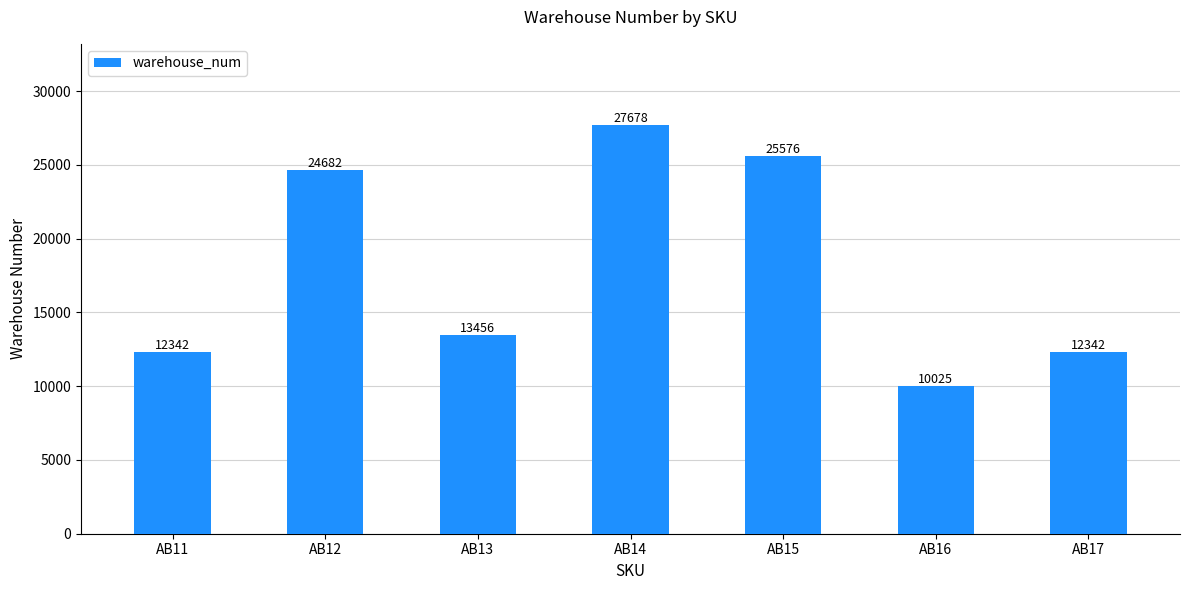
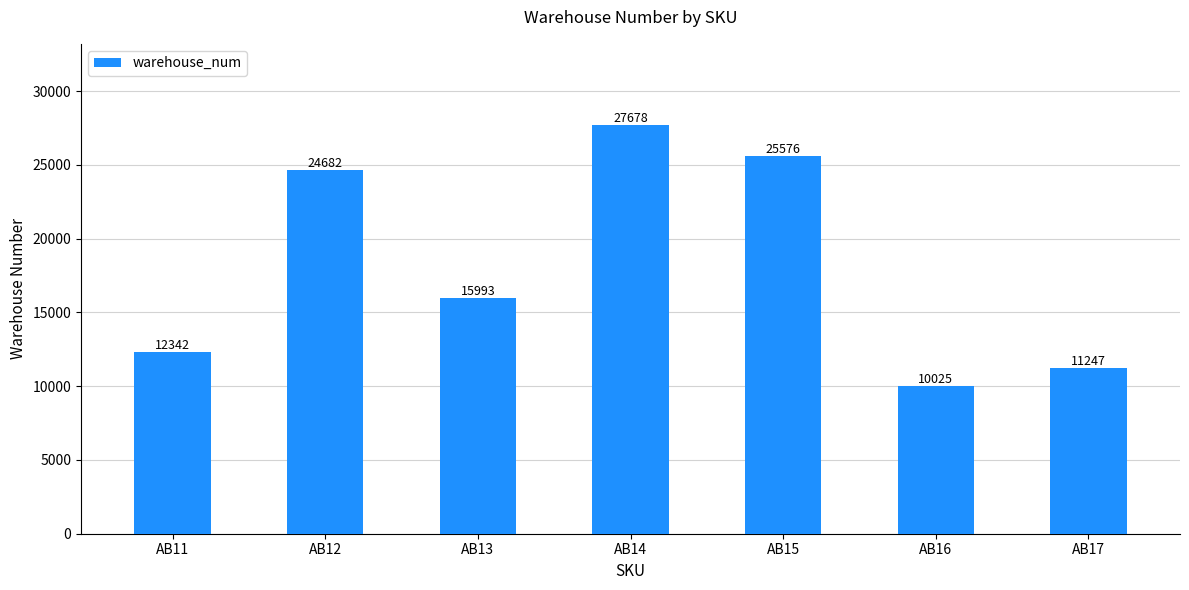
  {
    "AB11": 12342,
    "AB12": 24682,
-   "AB13": 13456,
+   "AB13": 15993,
    "AB14": 27678,
    "AB15": 25576,
    "AB16": 10025,
-   "AB17": 12342
+   "AB17": 11247
  }
